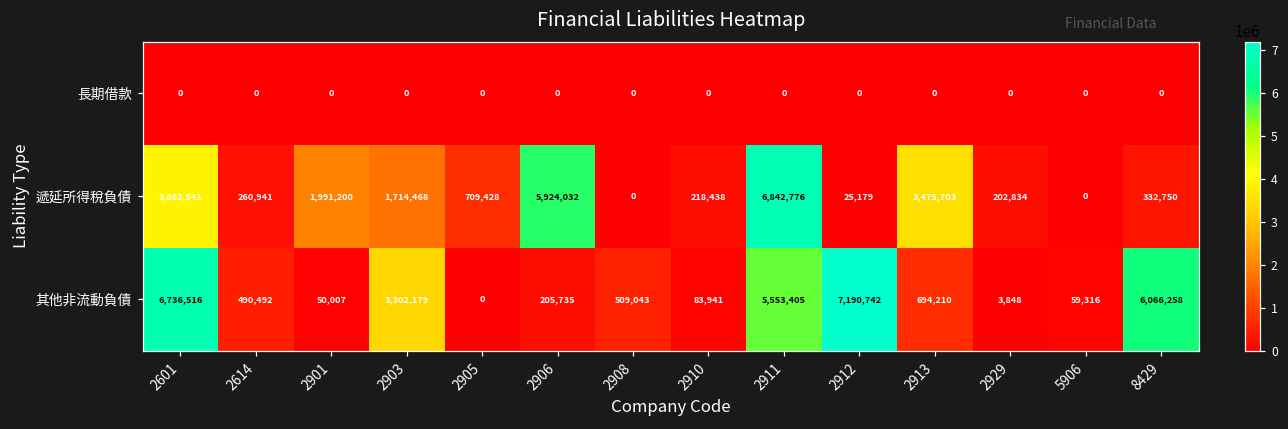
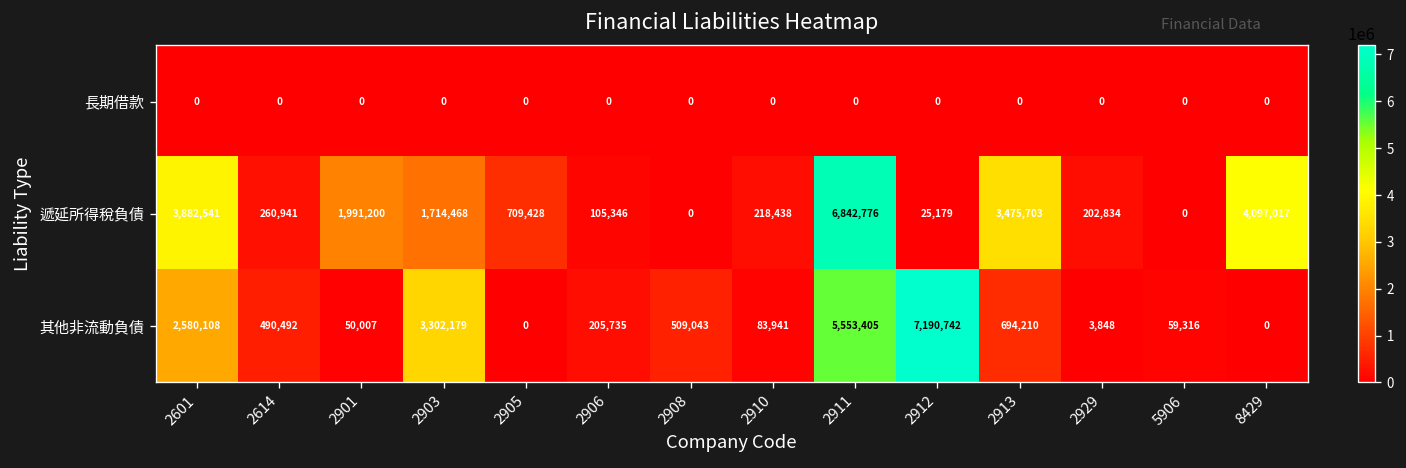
  {
    "長期借款": {
      "2601": "0",
      "2614": "0",
      "2901": "0",
      "2903": "0",
      "2905": "0",
      "2906": "0",
      "2908": "0",
      "2910": "0",
      "2911": "0",
      "2912": "0",
      "2913": "0",
      "2929": "0",
      "5906": "0",
      "8429": "0"
    },
    "遞延所得稅負債": {
      "2601": "3,882,541",
      "2614": "260,941",
      "2901": "1,991,200",
      "2903": "1,714,468",
      "2905": "709,428",
-     "2906": "5,924,032",
+     "2906": "105,346",
      "2908": "0",
      "2910": "218,438",
      "2911": "6,842,776",
      "2912": "25,179",
      "2913": "3,475,703",
      "2929": "202,834",
      "5906": "0",
-     "8429": "332,750"
+     "8429": "4,097,017"
    },
    "其他非流動負債": {
-     "2601": "6,736,516",
+     "2601": "2,580,108",
      "2614": "490,492",
      "2901": "50,007",
      "2903": "3,302,179",
      "2905": "0",
      "2906": "205,735",
      "2908": "509,043",
      "2910": "83,941",
      "2911": "5,553,405",
      "2912": "7,190,742",
      "2913": "694,210",
      "2929": "3,848",
      "5906": "59,316",
-     "8429": "6,066,258"
+     "8429": "0"
    }
  }
